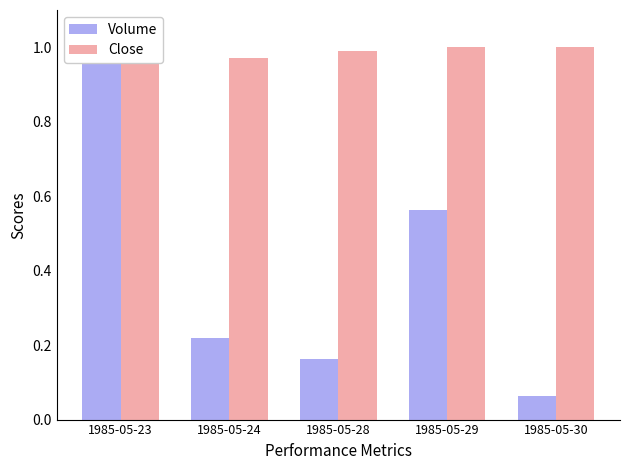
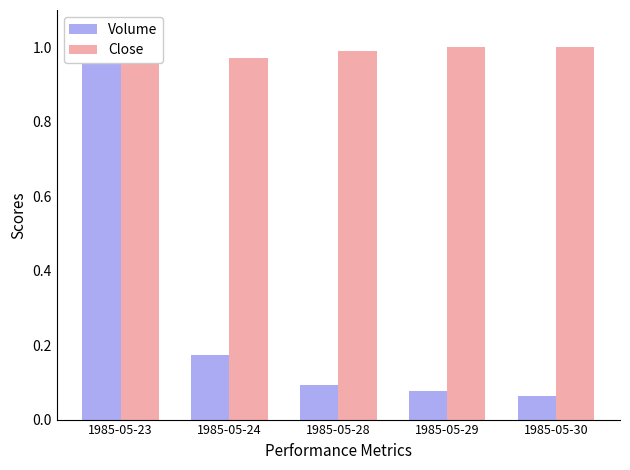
  {
    "Volume": {
-     "1985-05-24": 0.22,
-     "1985-05-28": 0.16,
-     "1985-05-29": 0.56,
+     "1985-05-24": 0.17,
+     "1985-05-28": 0.09,
+     "1985-05-29": 0.08,
      "1985-05-30": 0.06
    },
    "Close": {
      "1985-05-24": 0.97,
      "1985-05-28": 0.99,
      "1985-05-29": 1.00,
      "1985-05-30": 1.00
    }
  }
